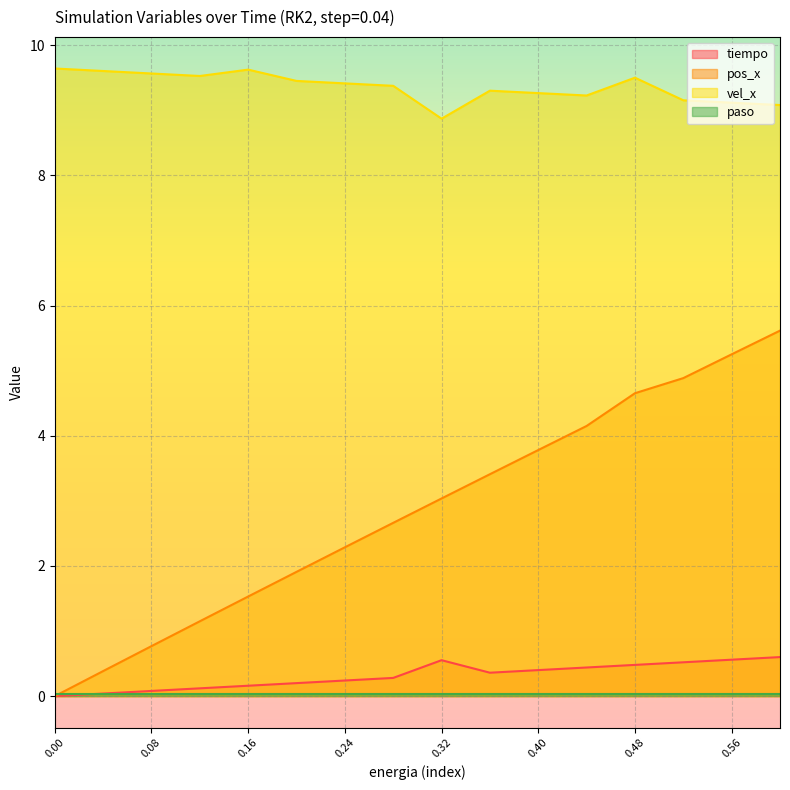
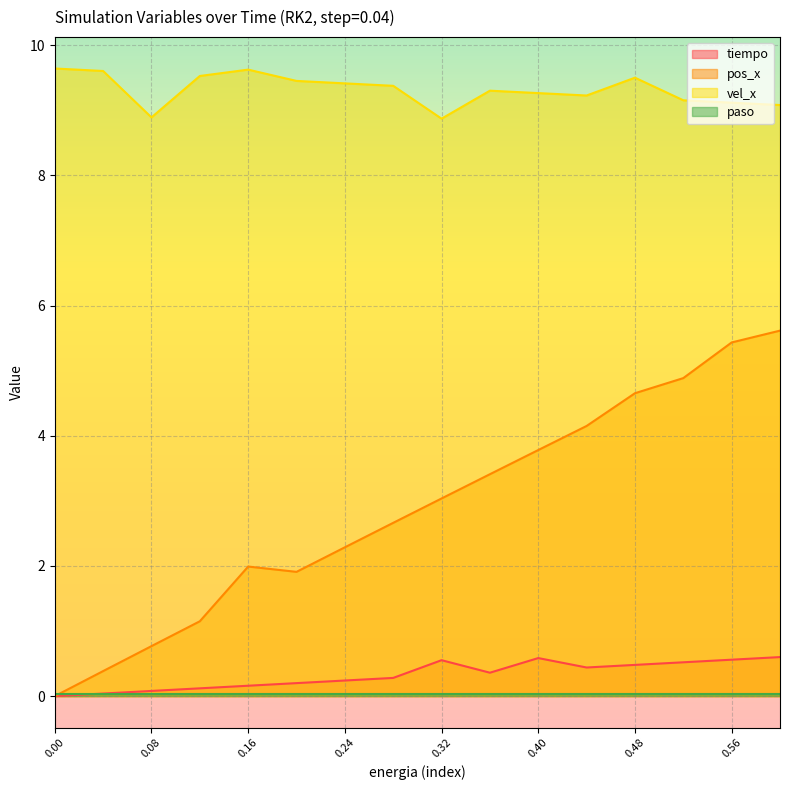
  {
    "tiempo": {
      "0.08": 0.1,
      "0.16": 0.2,
      "0.24": 0.2,
      "0.32": 0.6,
-     "0.40": 0.4,
+     "0.40": 0.6,
      "0.48": 0.5,
      "0.56": 0.6
    },
    "pos_x": {
      "0.08": 0.8,
-     "0.16": 1.5,
+     "0.16": 2.0,
      "0.24": 2.3,
      "0.32": 3.0,
      "0.40": 3.8,
      "0.48": 4.7,
-     "0.56": 5.3
+     "0.56": 5.4
    },
    "vel_x": {
      "0.00": 9.6,
-     "0.08": 9.6,
+     "0.08": 8.9,
      "0.16": 9.6,
      "0.24": 9.4,
      "0.32": 8.9,
      "0.40": 9.3,
      "0.48": 9.5
    },
    "paso": {
      "0.00": 0.0,
      "0.08": 0.0,
      "0.16": 0.0,
      "0.24": 0.0,
      "0.32": 0.0,
      "0.40": 0.0,
      "0.48": 0.0,
      "0.56": 0.0
    }
  }
